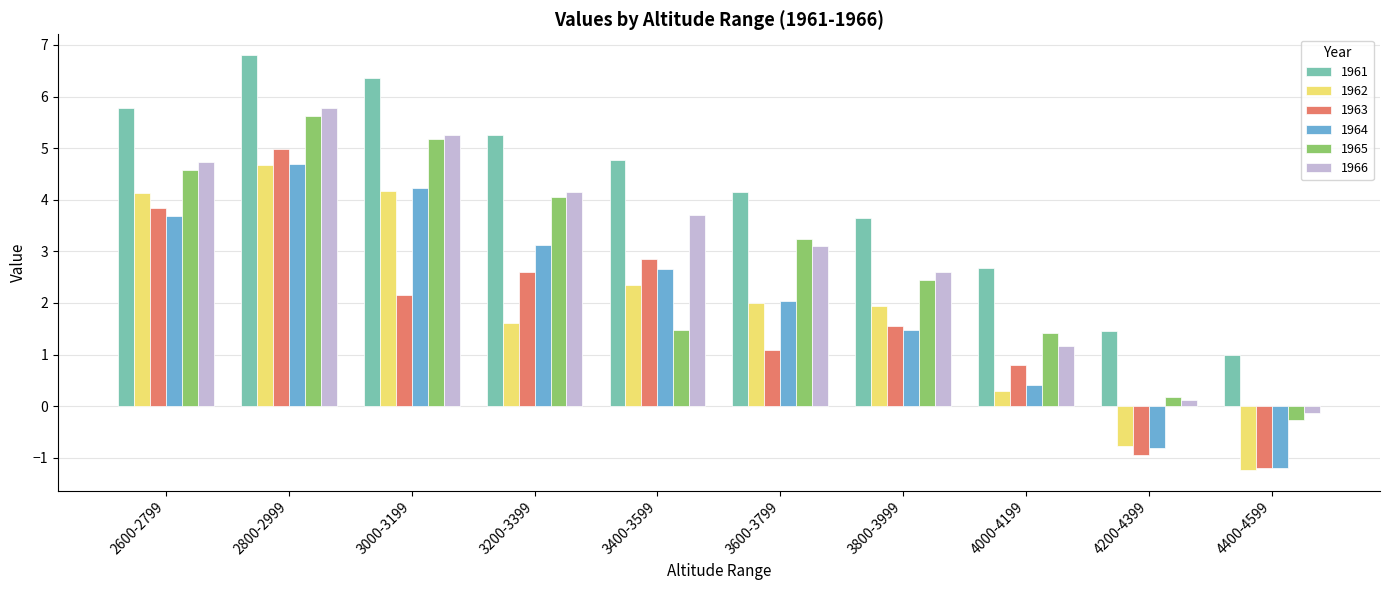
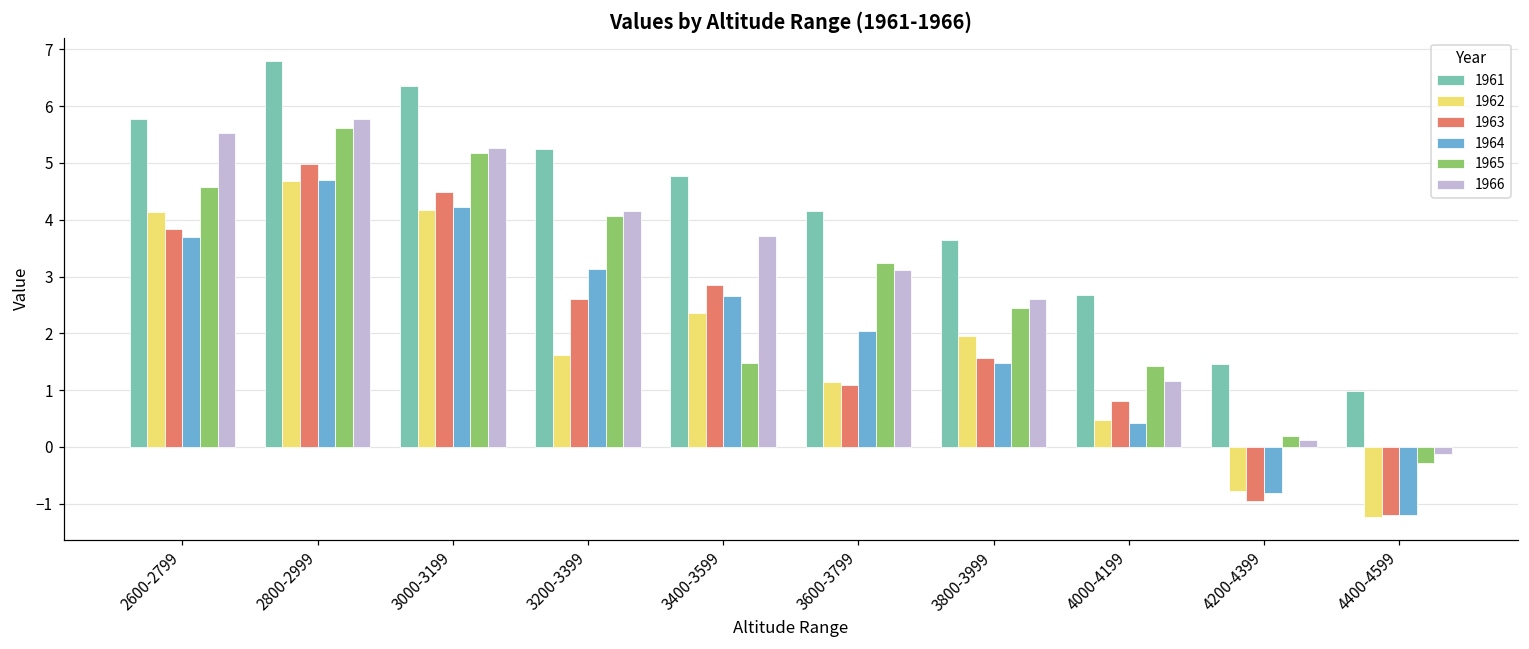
  {
    "1962": {
      "2600-2799": 4.1,
      "2800-2999": 4.7,
      "3000-3199": 4.2,
      "3200-3399": 1.6,
      "3400-3599": 2.3,
-     "3600-3799": 2.0,
+     "3600-3799": 1.1,
      "3800-3999": 2.0,
-     "4000-4199": 0.3,
+     "4000-4199": 0.5,
      "4200-4399": -0.8,
      "4400-4599": -1.2
    },
    "1963": {
      "2600-2799": 3.8,
      "2800-2999": 5.0,
-     "3000-3199": 2.1,
+     "3000-3199": 4.5,
      "3200-3399": 2.6,
      "3400-3599": 2.9,
      "3600-3799": 1.1,
      "3800-3999": 1.6,
      "4000-4199": 0.8,
      "4200-4399": -1.0,
      "4400-4599": -1.2
    },
    "1965": {
      "2600-2799": 4.6,
      "2800-2999": 5.6,
      "3000-3199": 5.2,
      "3200-3399": 4.1,
      "3400-3599": 1.5,
      "3600-3799": 3.2,
      "3800-3999": 2.4,
      "4000-4199": 1.4,
      "4200-4399": 0.2,
      "4400-4599": -0.3
    },
    "1966": {
-     "2600-2799": 4.7,
+     "2600-2799": 5.5,
      "2800-2999": 5.8,
      "3000-3199": 5.3,
      "3200-3399": 4.2,
      "3400-3599": 3.7,
      "3600-3799": 3.1,
      "3800-3999": 2.6,
      "4000-4199": 1.2,
      "4200-4399": 0.1,
      "4400-4599": -0.1
    }
  }
